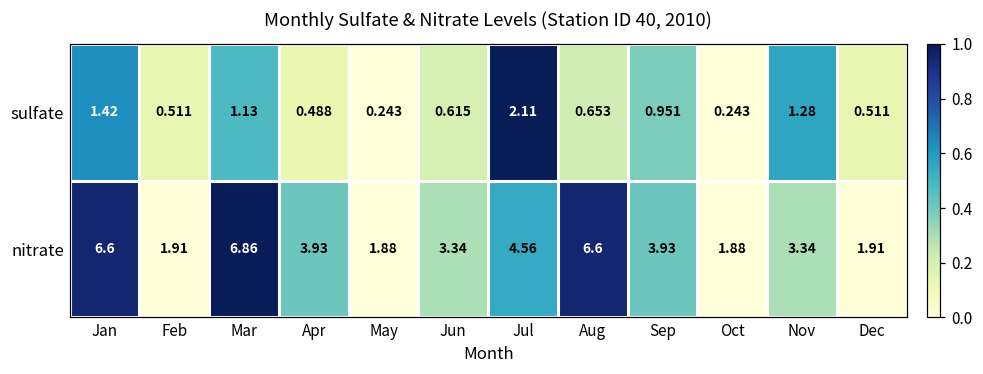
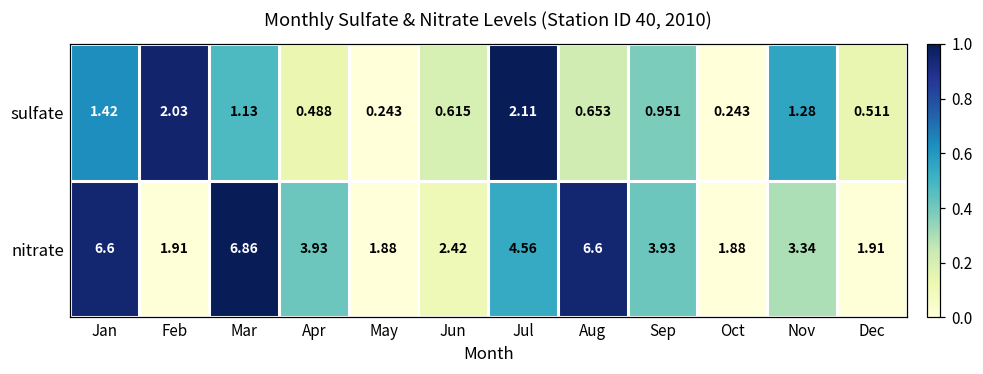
  {
    "sulfate": {
      "Jan": 1.42,
-     "Feb": 0.511,
+     "Feb": 2.03,
      "Mar": 1.13,
      "Apr": 0.488,
      "May": 0.243,
      "Jun": 0.615,
      "Jul": 2.11,
      "Aug": 0.653,
      "Sep": 0.951,
      "Oct": 0.243,
      "Nov": 1.28,
      "Dec": 0.511
    },
    "nitrate": {
      "Jan": 6.6,
      "Feb": 1.91,
      "Mar": 6.86,
      "Apr": 3.93,
      "May": 1.88,
-     "Jun": 3.34,
+     "Jun": 2.42,
      "Jul": 4.56,
      "Aug": 6.6,
      "Sep": 3.93,
      "Oct": 1.88,
      "Nov": 3.34,
      "Dec": 1.91
    }
  }
